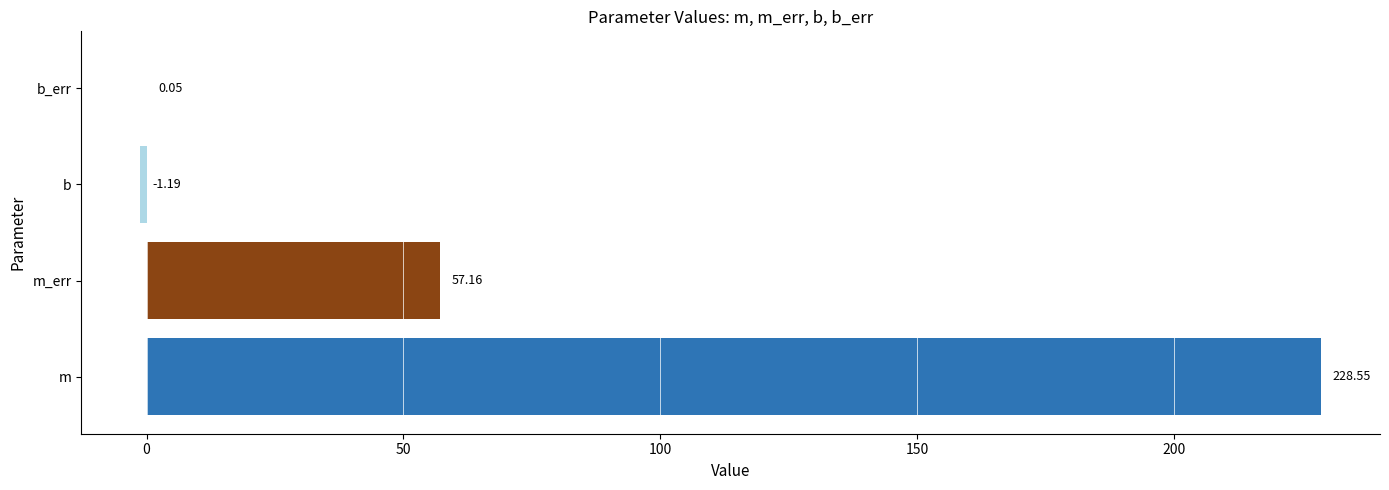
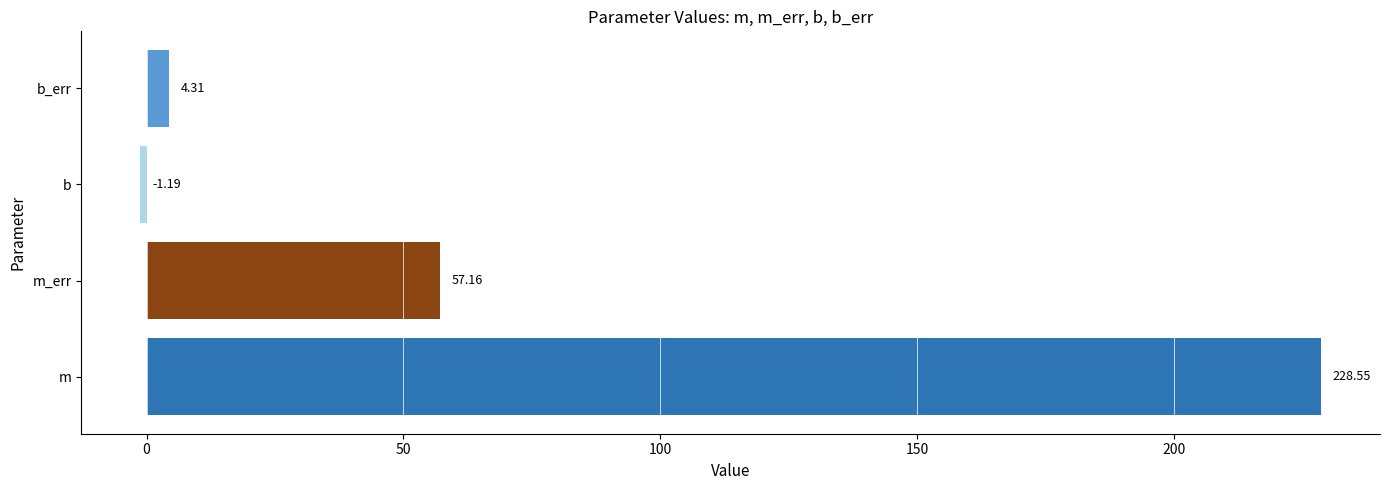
  {
-   "b_err": 0.05,
+   "b_err": 4.31,
    "b": -1.19,
    "m_err": 57.16,
    "m": 228.55
  }
